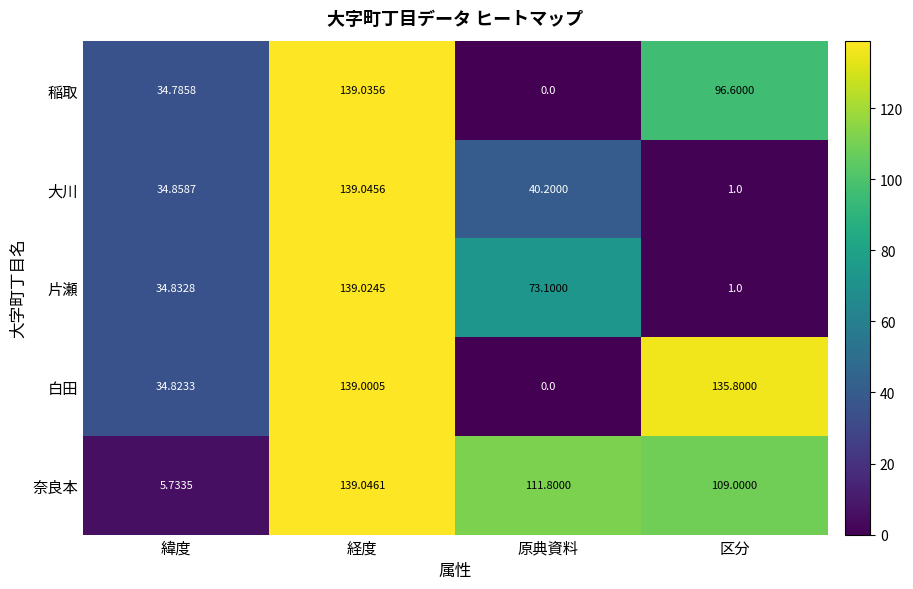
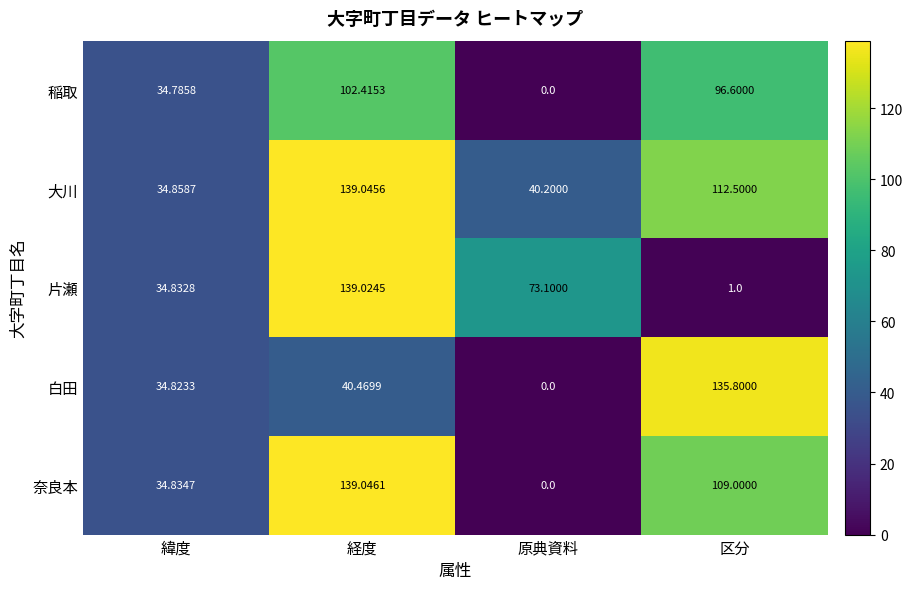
  {
    "稲取": {
      "緯度": 34.7858,
-     "経度": 139.0356,
+     "経度": 102.4153,
      "原典資料": 0.0,
      "区分": 96.6000
    },
    "大川": {
      "緯度": 34.8587,
      "経度": 139.0456,
      "原典資料": 40.2000,
-     "区分": 1.0
+     "区分": 112.5000
    },
    "片瀬": {
      "緯度": 34.8328,
      "経度": 139.0245,
      "原典資料": 73.1000,
      "区分": 1.0
    },
    "白田": {
      "緯度": 34.8233,
-     "経度": 139.0005,
+     "経度": 40.4699,
      "原典資料": 0.0,
      "区分": 135.8000
    },
    "奈良本": {
-     "緯度": 5.7335,
+     "緯度": 34.8347,
      "経度": 139.0461,
-     "原典資料": 111.8000,
+     "原典資料": 0.0,
      "区分": 109.0000
    }
  }
